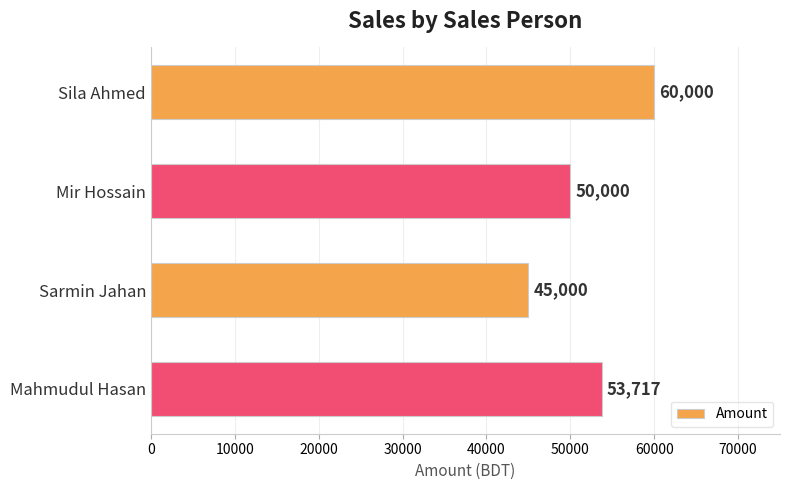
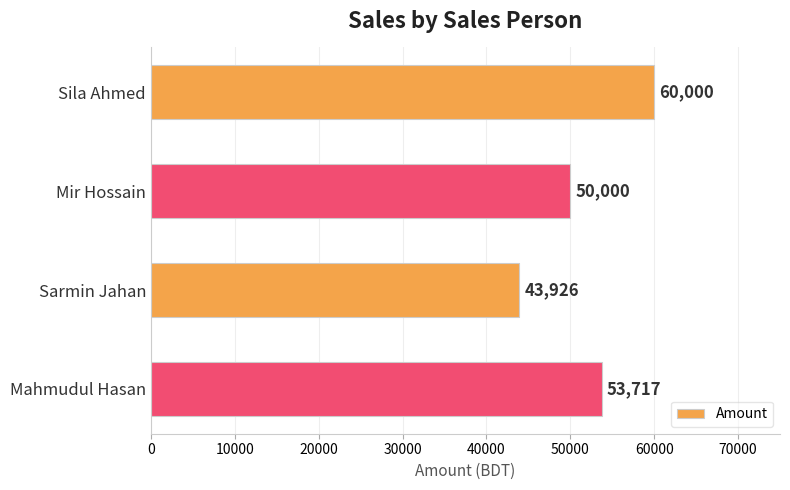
  {
    "Sila Ahmed": "60,000",
    "Mir Hossain": "50,000",
-   "Sarmin Jahan": "45,000",
+   "Sarmin Jahan": "43,926",
    "Mahmudul Hasan": "53,717"
  }
